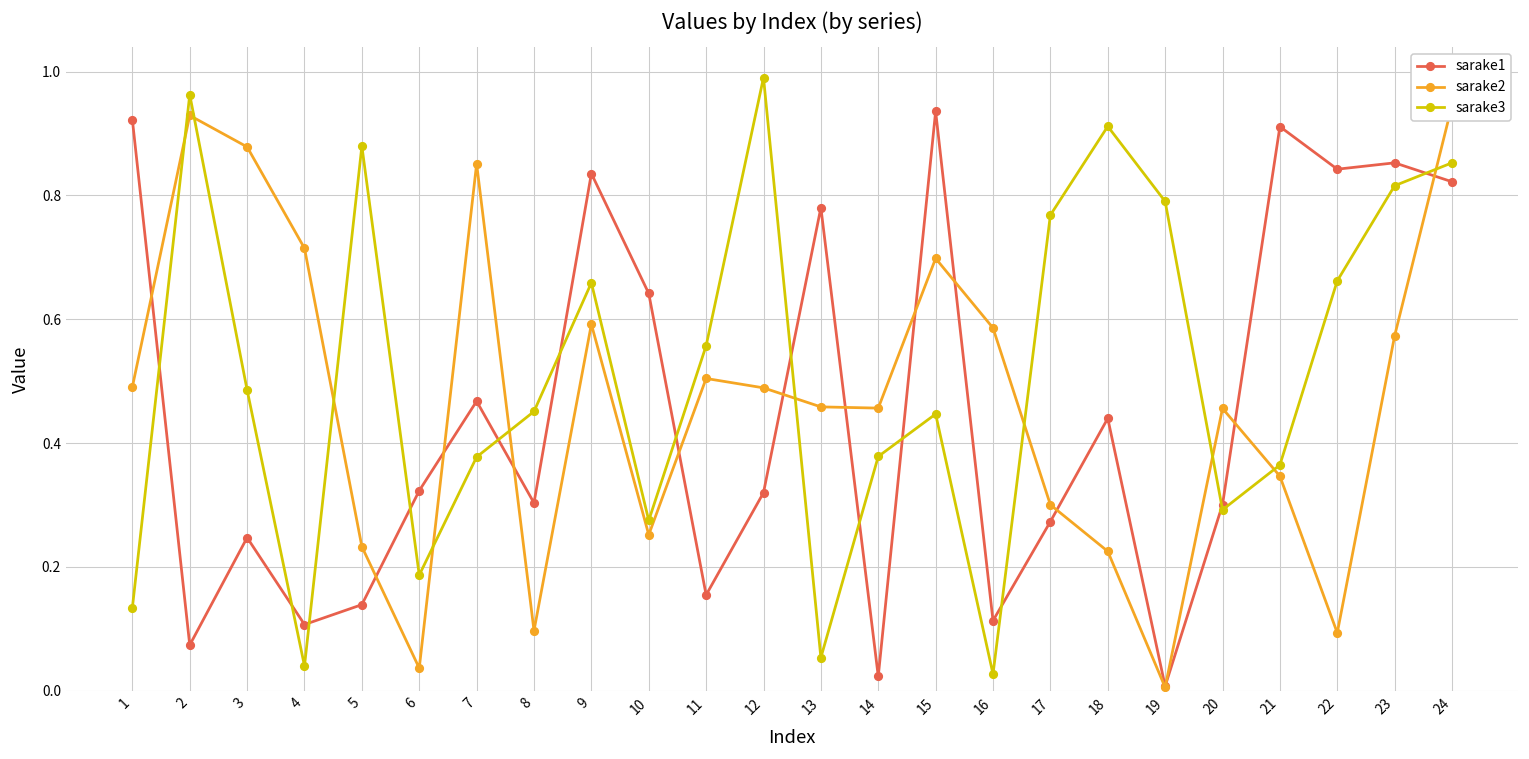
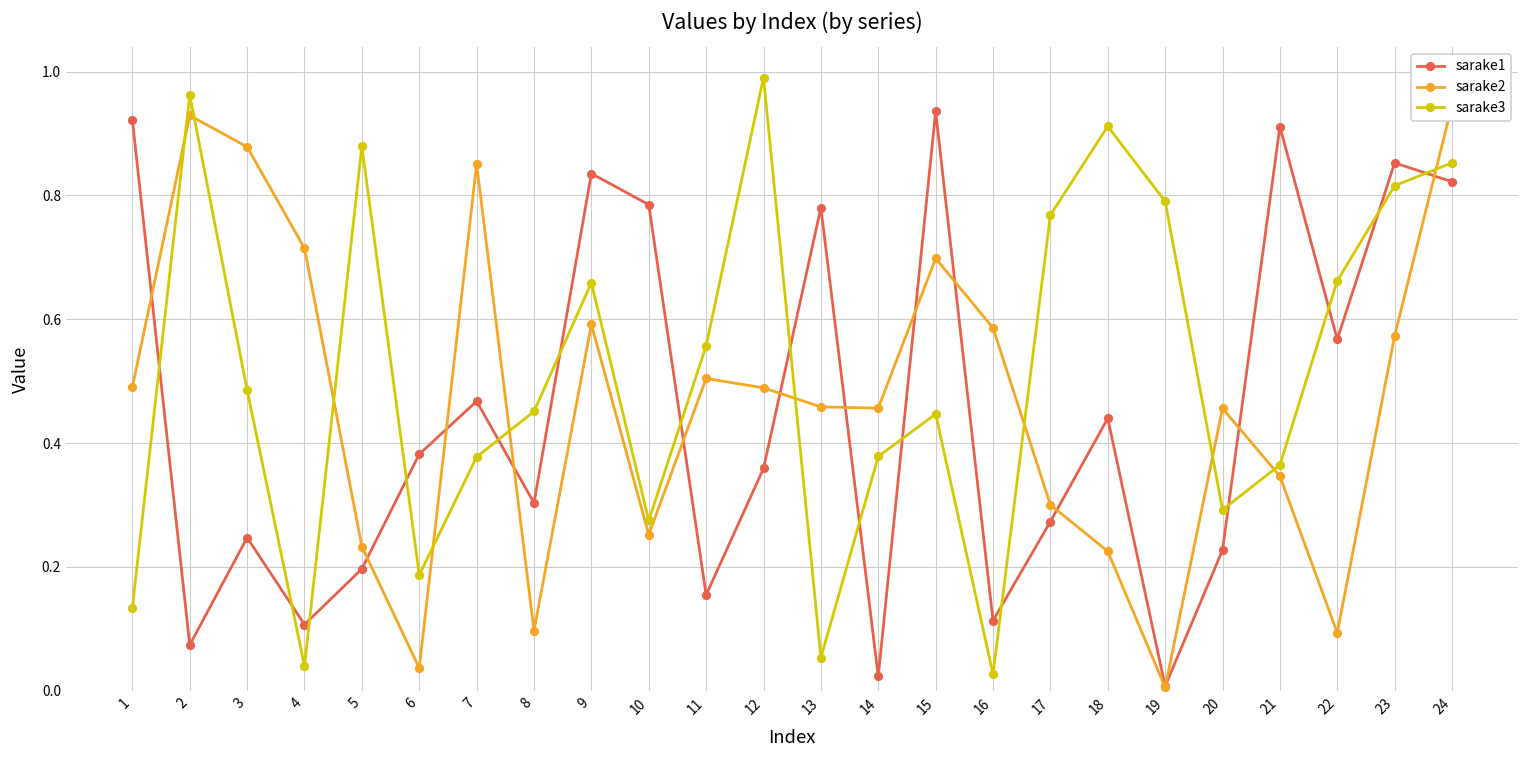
  {
    "sarake1": {
      "1": 0.92,
      "2": 0.07,
      "3": 0.25,
      "4": 0.11,
-     "5": 0.14,
-     "6": 0.32,
+     "5": 0.20,
+     "6": 0.38,
      "7": 0.47,
      "8": 0.30,
      "9": 0.84,
-     "10": 0.64,
+     "10": 0.79,
      "11": 0.15,
-     "12": 0.32,
+     "12": 0.36,
      "13": 0.78,
      "14": 0.02,
      "15": 0.94,
      "16": 0.11,
      "17": 0.27,
      "18": 0.44,
-     "20": 0.30,
+     "20": 0.23,
      "21": 0.91,
-     "22": 0.84,
+     "22": 0.57,
      "23": 0.85,
      "24": 0.82
    }
  }
